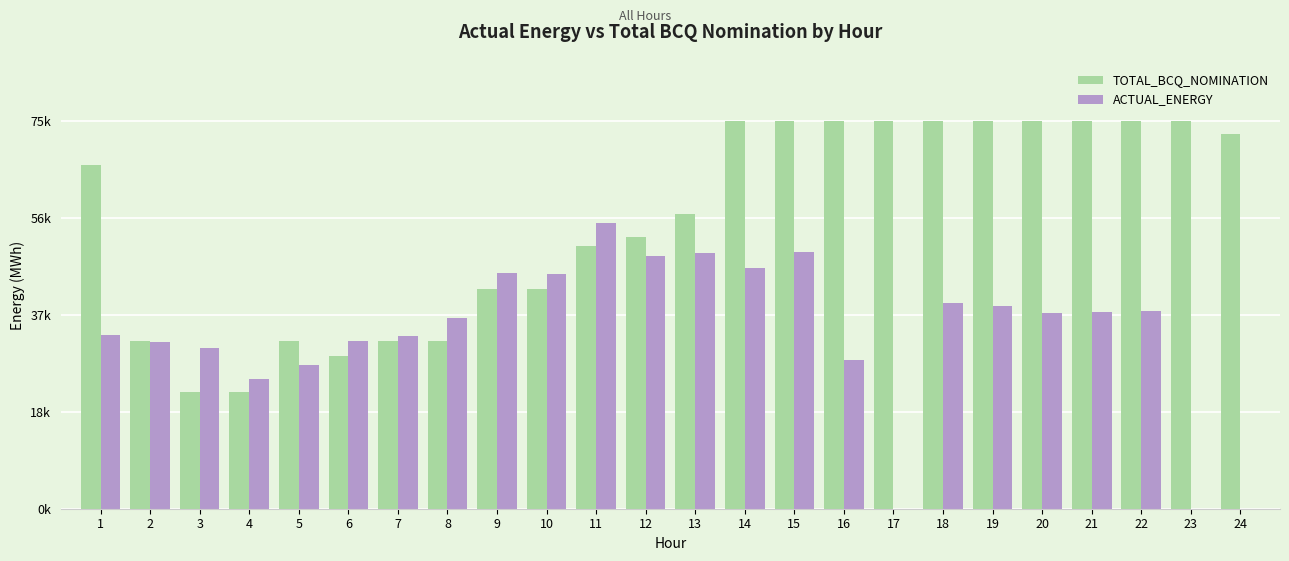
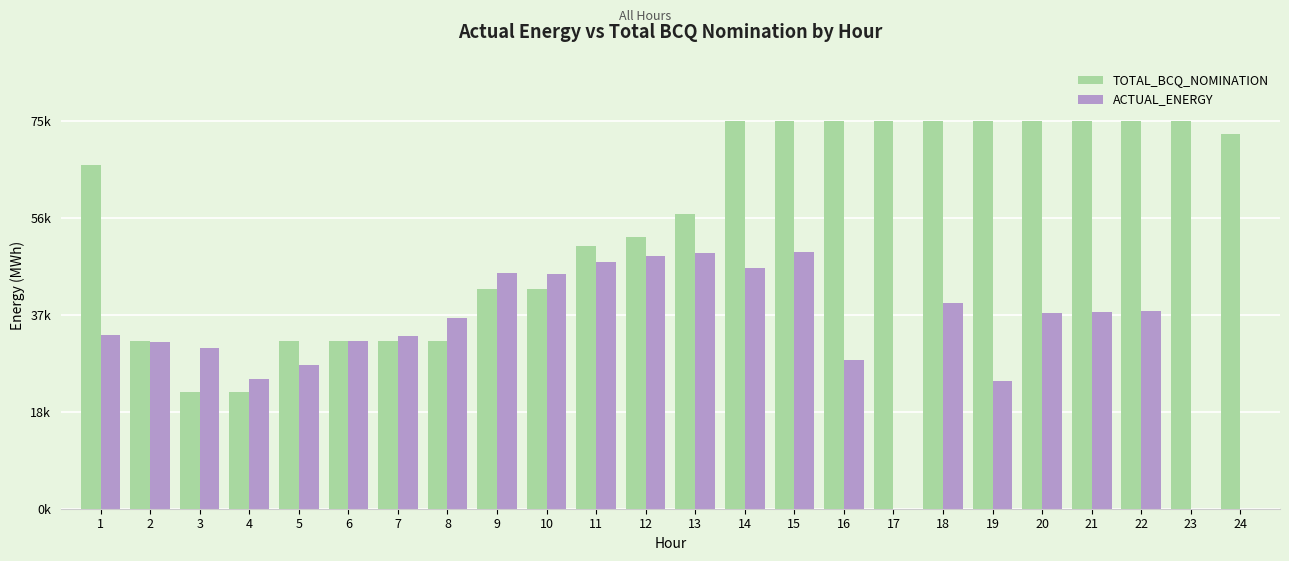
  {
    "TOTAL_BCQ_NOMINATION": {
      "1": 67000,
      "2": 33000,
      "3": 23000,
      "4": 23000,
      "5": 33000,
-     "6": 29000,
+     "6": 33000,
      "7": 33000,
      "8": 33000,
      "9": 43000,
      "10": 43000,
      "11": 51000,
      "12": 53000,
      "13": 57000,
      "14": 75000,
      "15": 75000,
      "16": 75000,
      "17": 75000,
      "18": 75000,
      "19": 75000,
      "20": 75000,
      "21": 75000,
      "22": 75000,
      "23": 75000,
      "24": 73000
    },
    "ACTUAL_ENERGY": {
      "1": 34000,
      "2": 32000,
      "3": 31000,
      "4": 25000,
      "5": 28000,
      "6": 32000,
      "7": 33000,
      "8": 37000,
      "9": 46000,
      "10": 45000,
-     "11": 55000,
+     "11": 48000,
      "12": 49000,
      "13": 49000,
      "14": 47000,
      "15": 50000,
      "16": 29000,
      "17": 0,
      "18": 40000,
-     "19": 39000,
+     "19": 25000,
      "20": 38000,
      "21": 38000,
      "22": 38000,
      "23": 0,
      "24": 0
    }
  }
